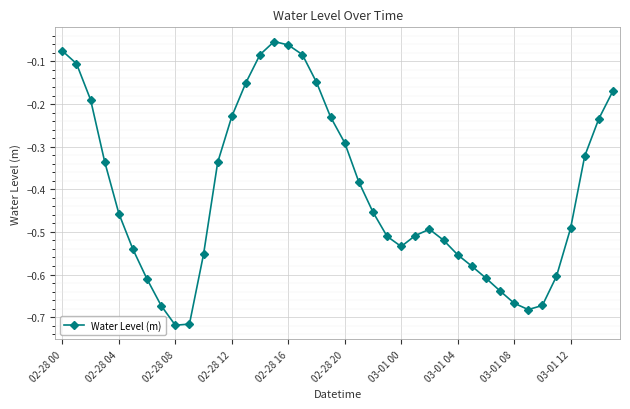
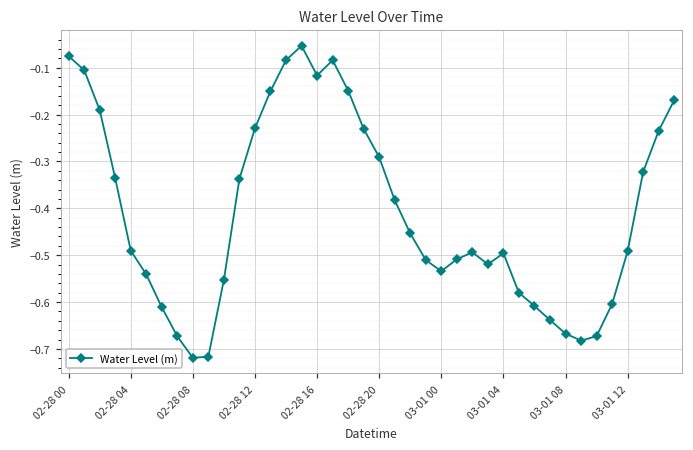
  {
    "02-28 00": -0.08,
-   "02-28 04": -0.46,
+   "02-28 04": -0.49,
    "02-28 08": -0.72,
    "02-28 12": -0.23,
-   "02-28 16": -0.06,
+   "02-28 16": -0.12,
    "02-28 20": -0.29,
    "03-01 00": -0.53,
-   "03-01 04": -0.55,
+   "03-01 04": -0.50,
    "03-01 08": -0.67,
    "03-01 12": -0.49
  }
